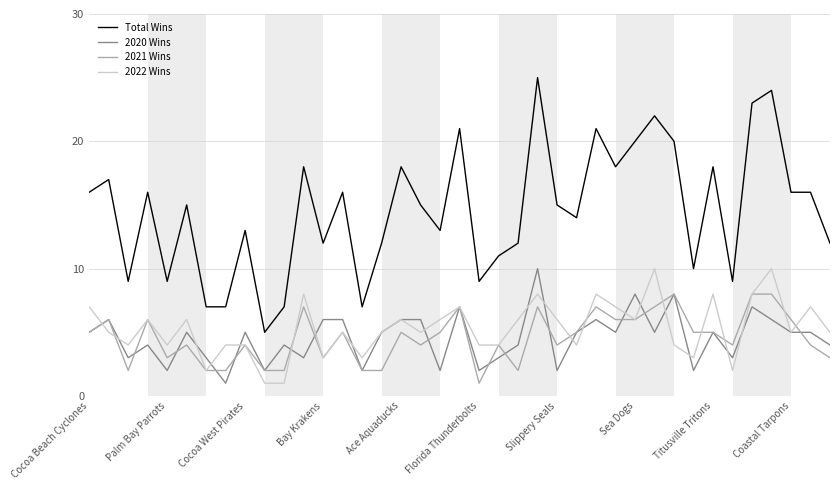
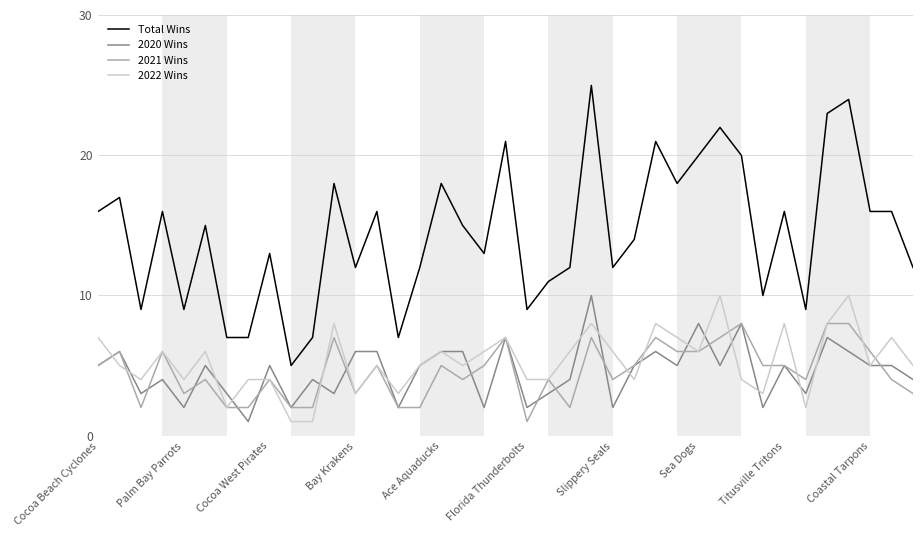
  {
    "Total Wins": {
      "Cocoa Beach Cyclones": 16,
      "Palm Bay Parrots": 9,
      "Cocoa West Pirates": 13,
      "Bay Krakens": 12,
      "Ace Aquaducks": 18,
      "Florida Thunderbolts": 9,
-     "Slippery Seals": 15,
+     "Slippery Seals": 12,
      "Sea Dogs": 20,
-     "Titusville Tritons": 18,
+     "Titusville Tritons": 16,
      "Coastal Tarpons": 16
    }
  }
